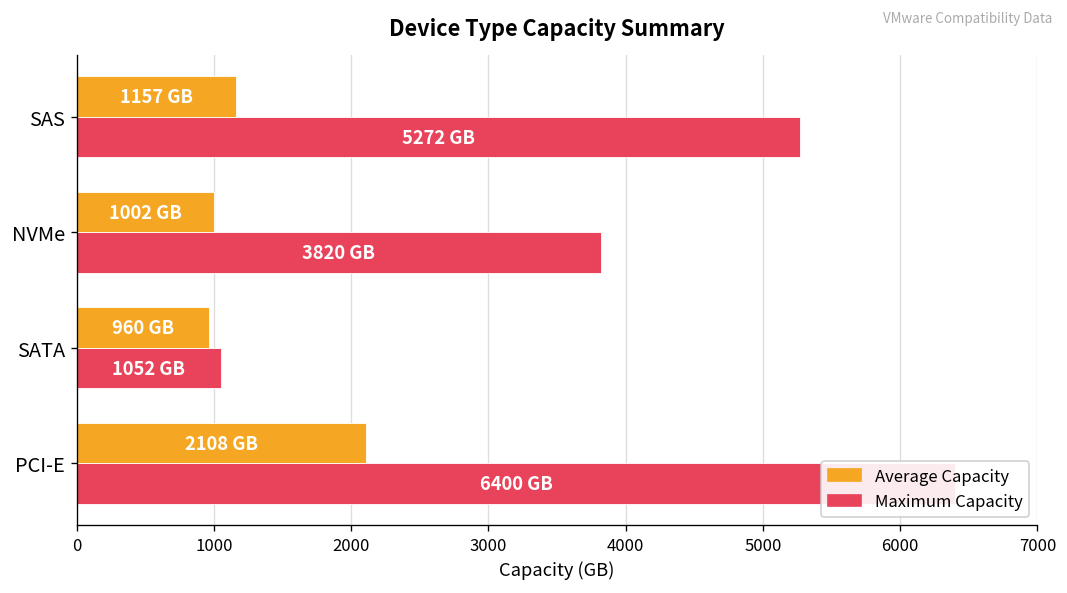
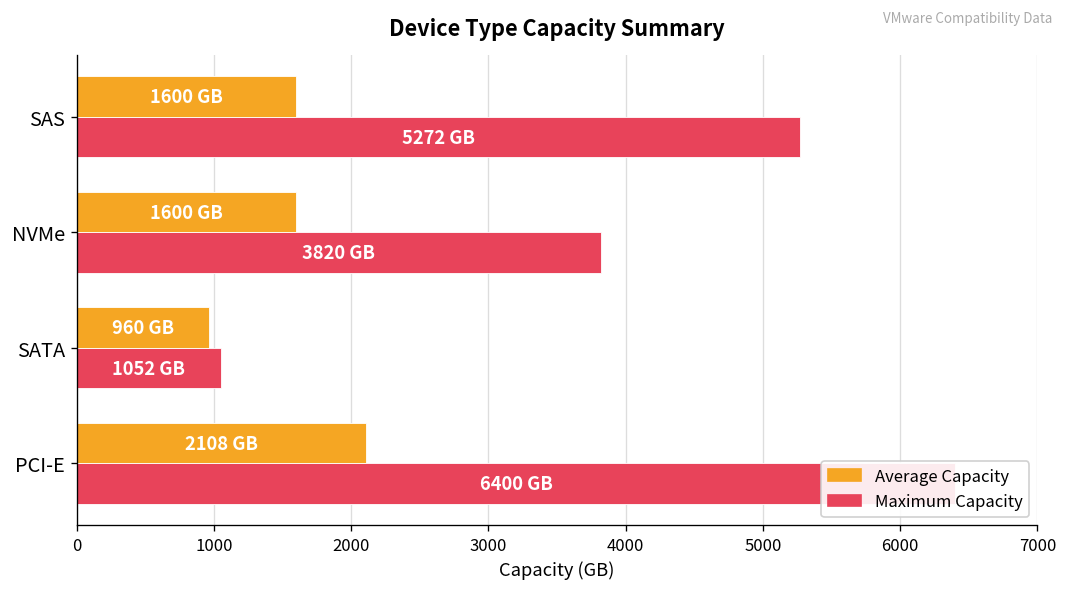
  {
    "Maximum Capacity": {
      "SAS": 5272,
      "NVMe": 3820,
      "SATA": 1052
    },
    "Average Capacity": {
-     "SAS": 1157,
-     "NVMe": 1002,
+     "SAS": 1600,
+     "NVMe": 1600,
      "SATA": 960,
      "PCI-E": 2108
    }
  }
